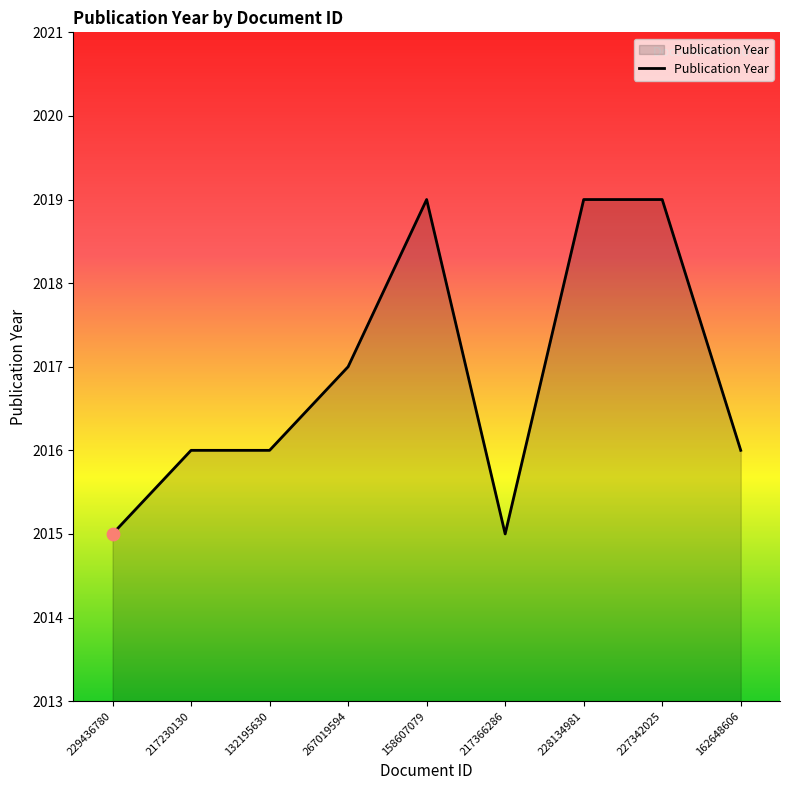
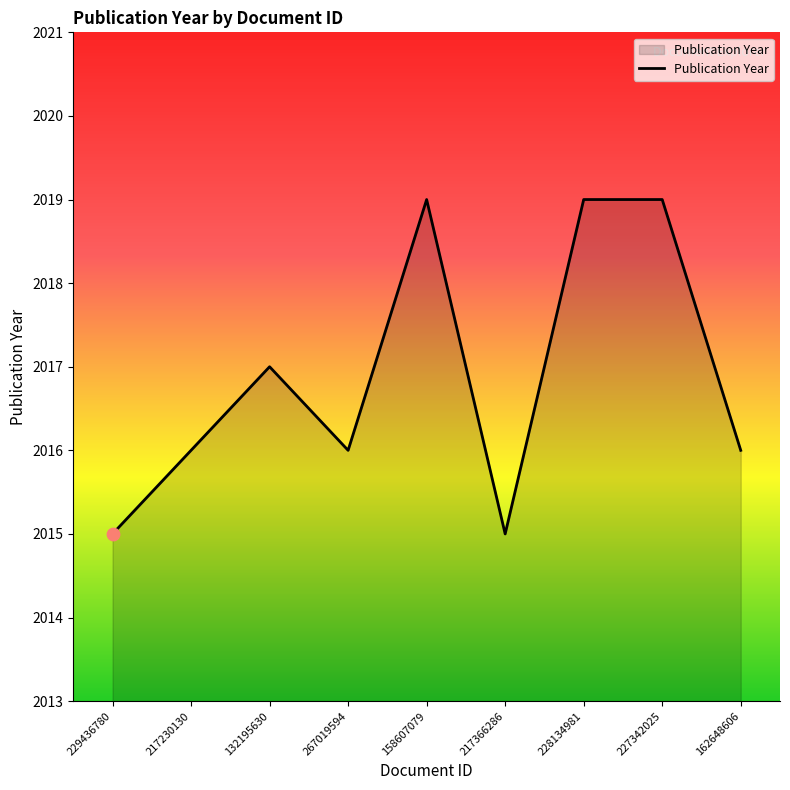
  {
    "Publication Year": {
      "217230130": 2016,
-     "132195630": 2016,
-     "267019594": 2017,
+     "132195630": 2017,
+     "267019594": 2016,
      "158607079": 2019,
      "217366286": 2015,
      "228134981": 2019,
      "227342025": 2019,
      "162648606": 2016
    }
  }
